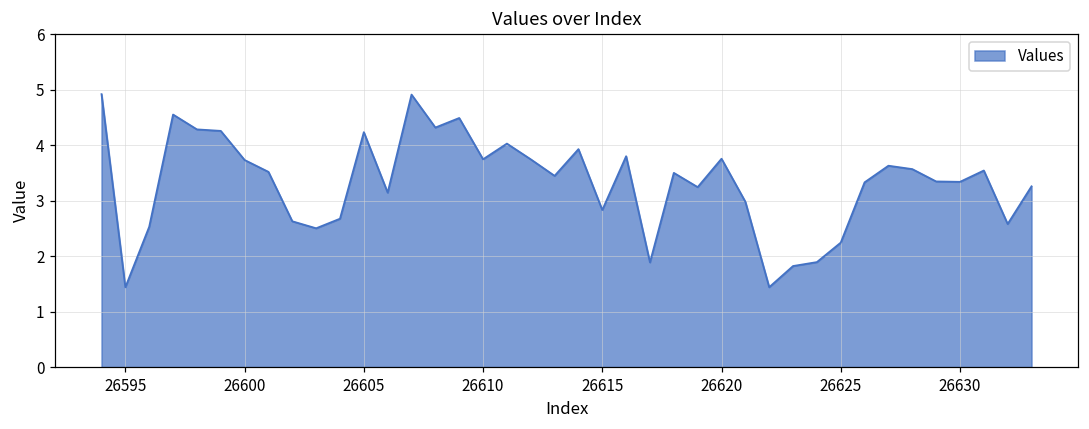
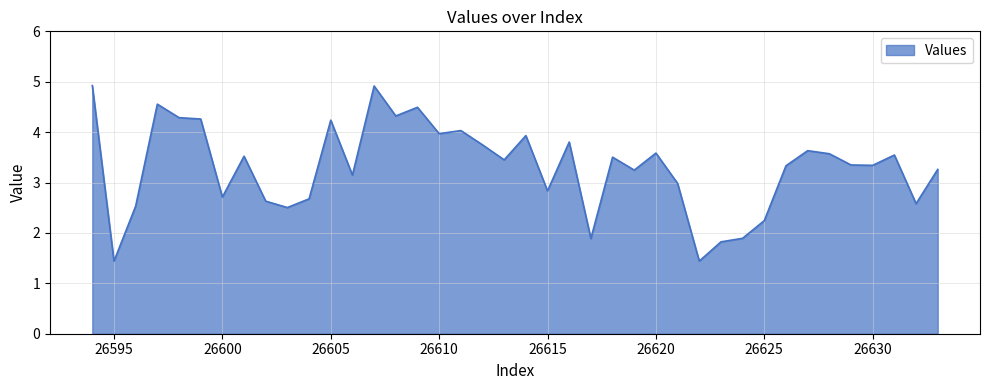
  {
    "26595": 1.4,
-   "26600": 3.7,
+   "26600": 2.7,
    "26605": 4.2,
-   "26610": 3.7,
+   "26610": 4.0,
    "26615": 2.8,
-   "26620": 3.8,
+   "26620": 3.6,
    "26625": 2.2,
    "26630": 3.3
  }
